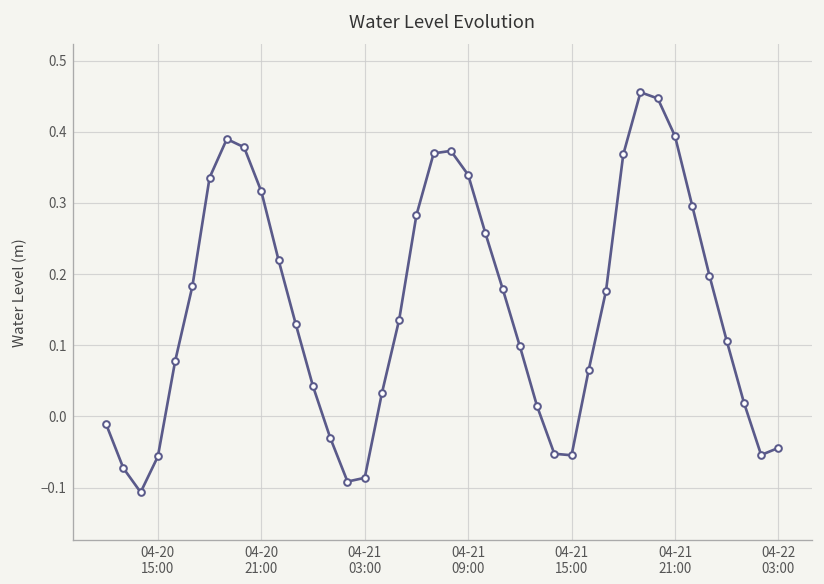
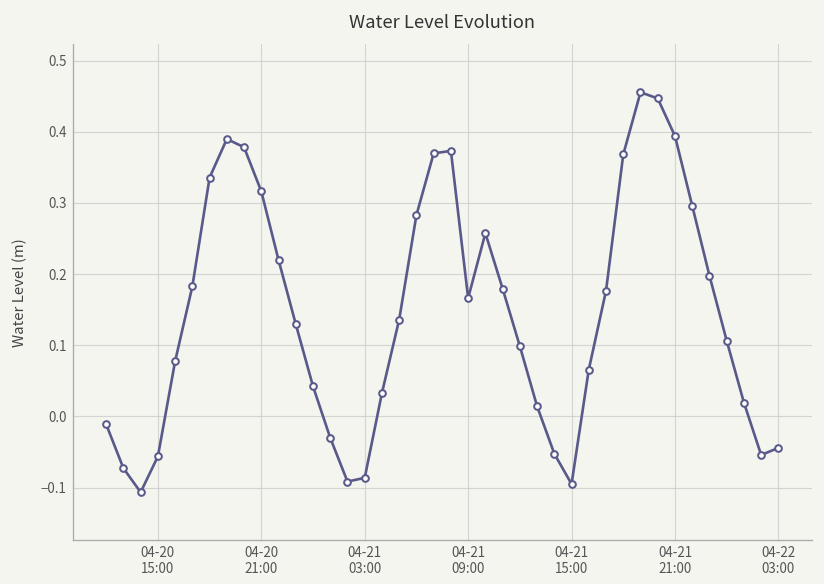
  {
    "04-20 15:00": -0.06,
    "04-20 21:00": 0.32,
    "04-21 03:00": -0.09,
-   "04-21 09:00": 0.34,
-   "04-21 15:00": -0.05,
+   "04-21 09:00": 0.17,
+   "04-21 15:00": -0.10,
    "04-21 21:00": 0.39,
    "04-22 03:00": -0.04
  }
